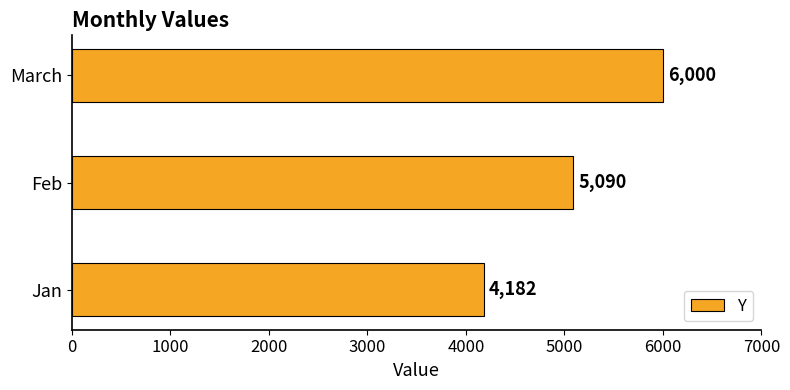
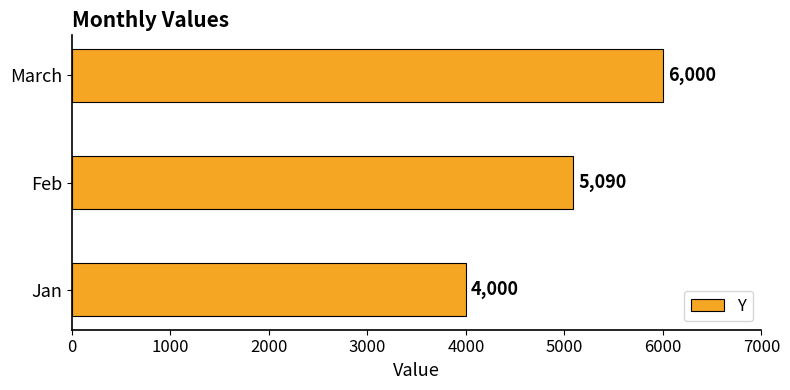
  {
    "March": "6,000",
    "Feb": "5,090",
-   "Jan": "4,182"
+   "Jan": "4,000"
  }
